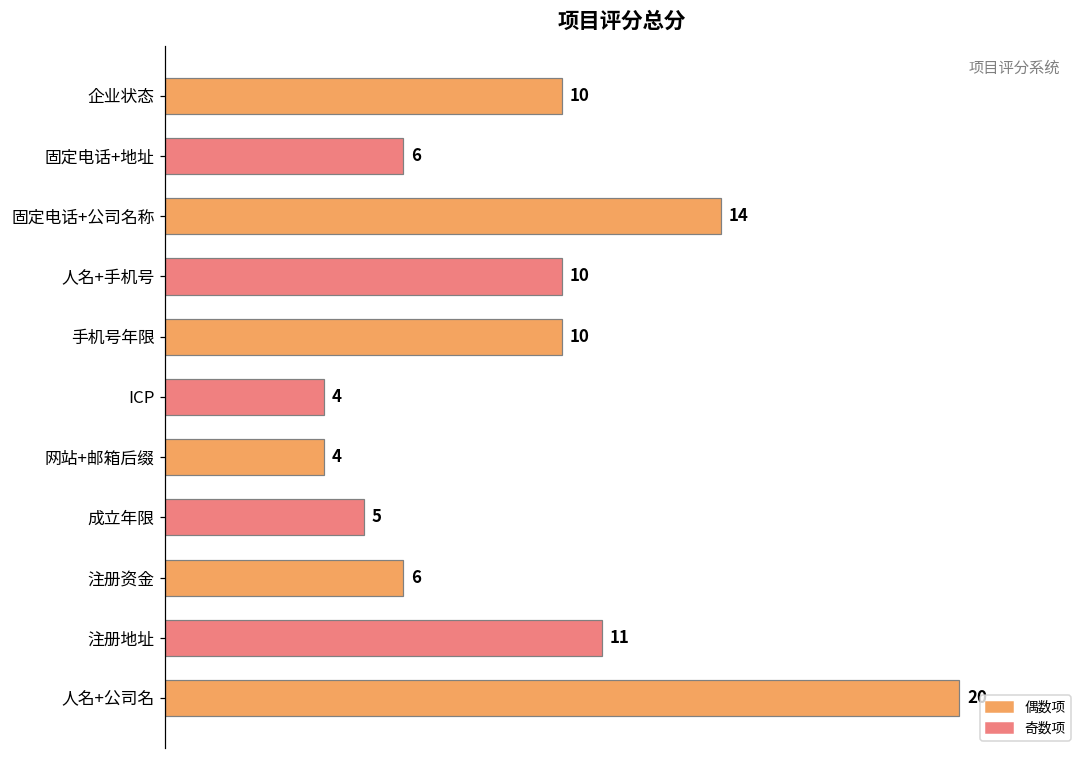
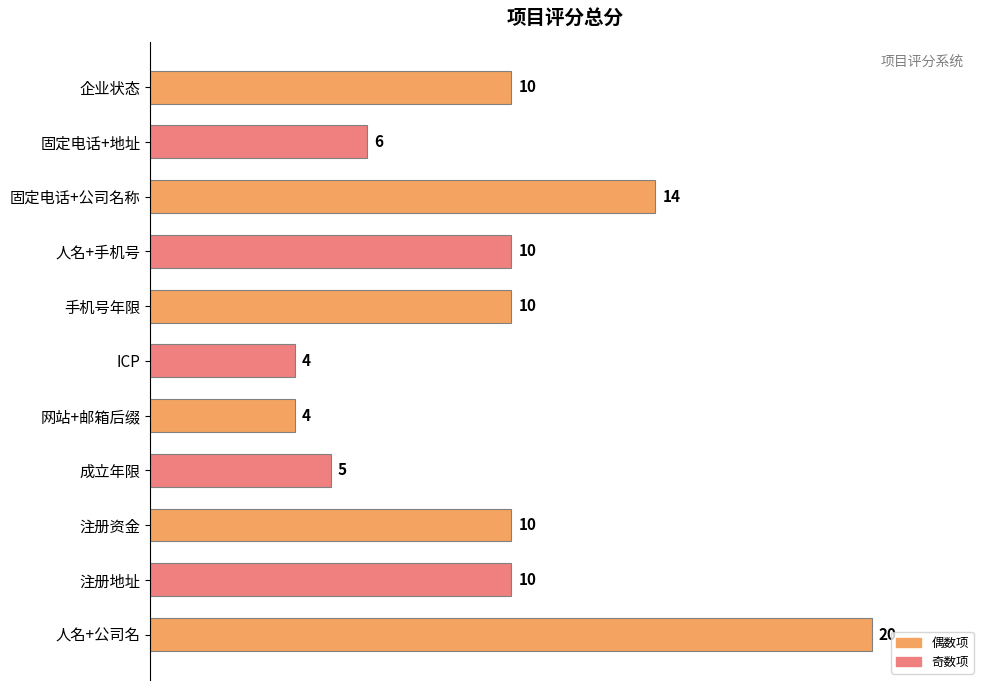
  {
    "企业状态": 10,
    "固定电话+地址": 6,
    "固定电话+公司名称": 14,
    "人名+手机号": 10,
    "手机号年限": 10,
    "ICP": 4,
    "网站+邮箱后缀": 4,
    "成立年限": 5,
-   "注册资金": 6,
-   "注册地址": 11
+   "注册资金": 10,
+   "注册地址": 10
  }
